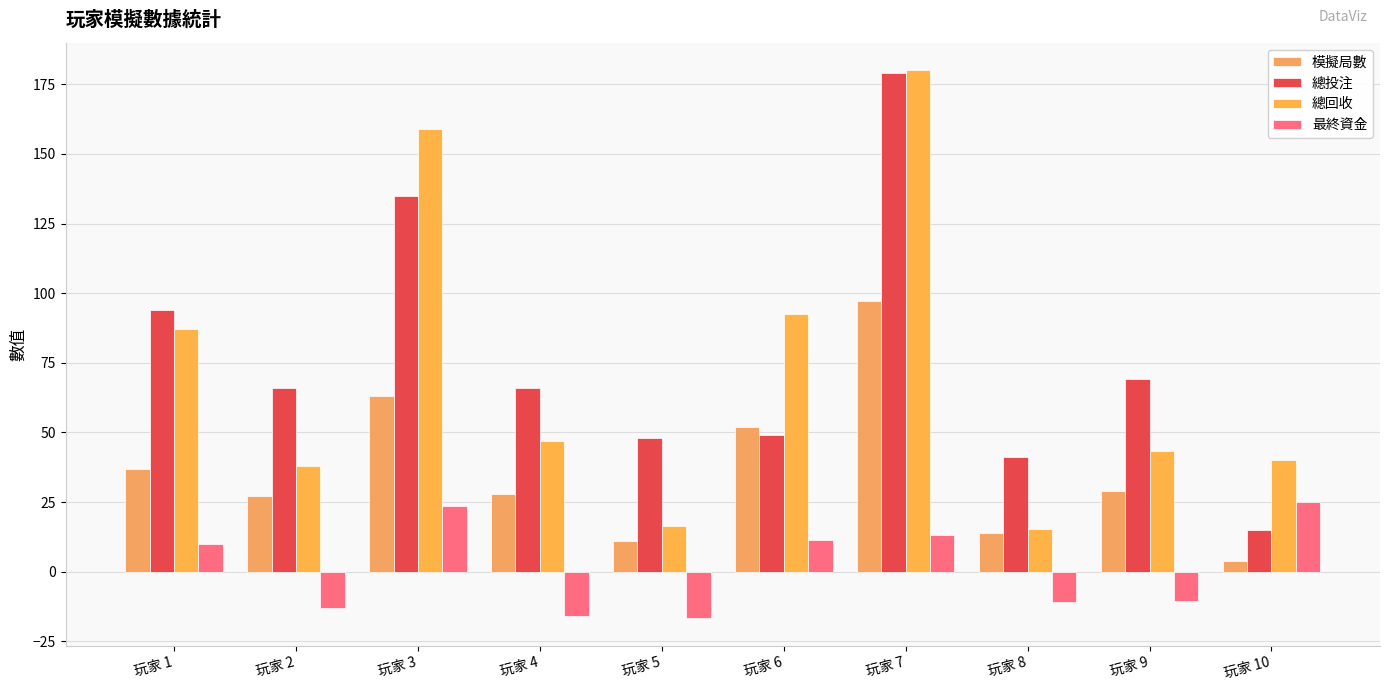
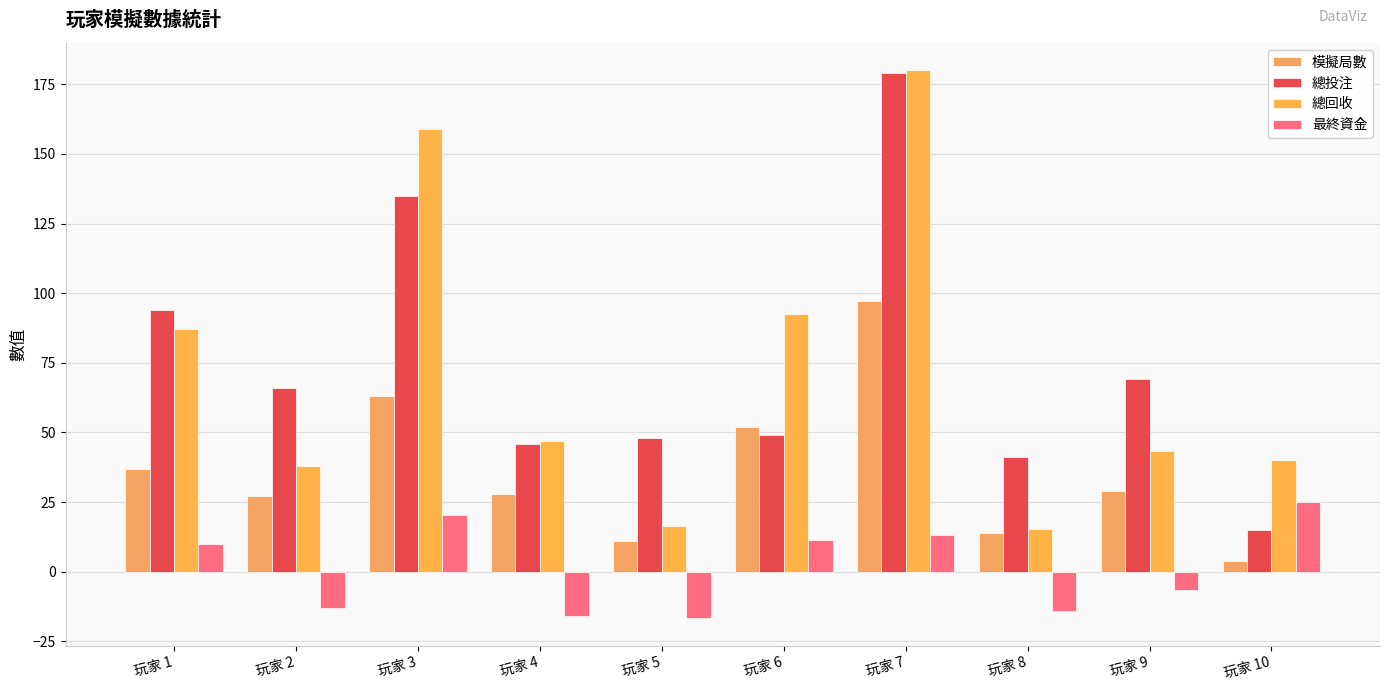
  {
    "總投注": {
      "玩家 1": 94,
      "玩家 2": 66,
      "玩家 3": 135,
-     "玩家 4": 66,
+     "玩家 4": 46,
      "玩家 5": 48,
      "玩家 6": 49,
      "玩家 7": 179,
      "玩家 8": 41,
      "玩家 9": 69,
      "玩家 10": 15
    },
    "最終資金": {
      "玩家 1": 10,
      "玩家 2": -13,
-     "玩家 3": 24,
+     "玩家 3": 20,
      "玩家 4": -16,
      "玩家 5": -17,
      "玩家 6": 12,
      "玩家 7": 13,
-     "玩家 8": -11,
-     "玩家 9": -11,
+     "玩家 8": -14,
+     "玩家 9": -7,
      "玩家 10": 25
    }
  }
